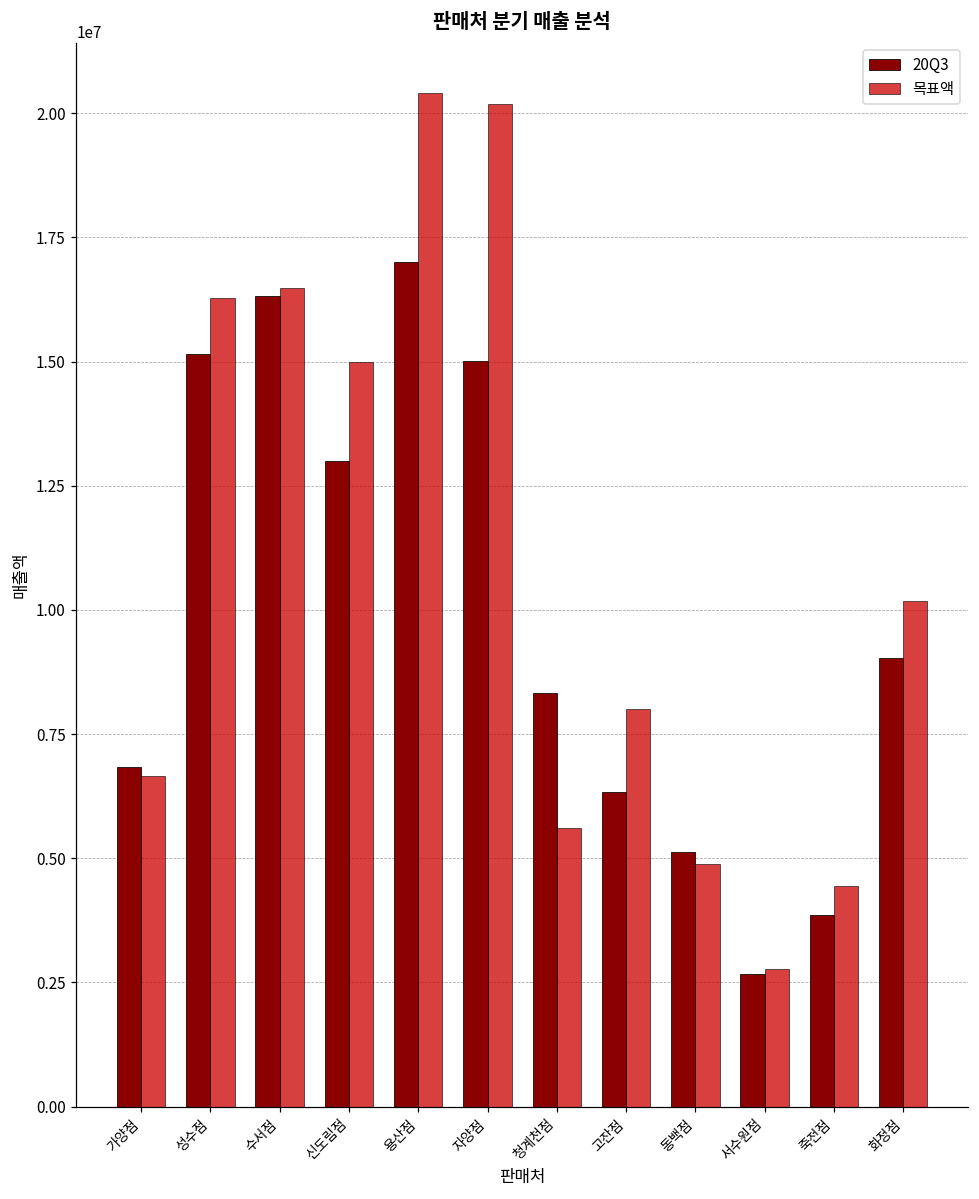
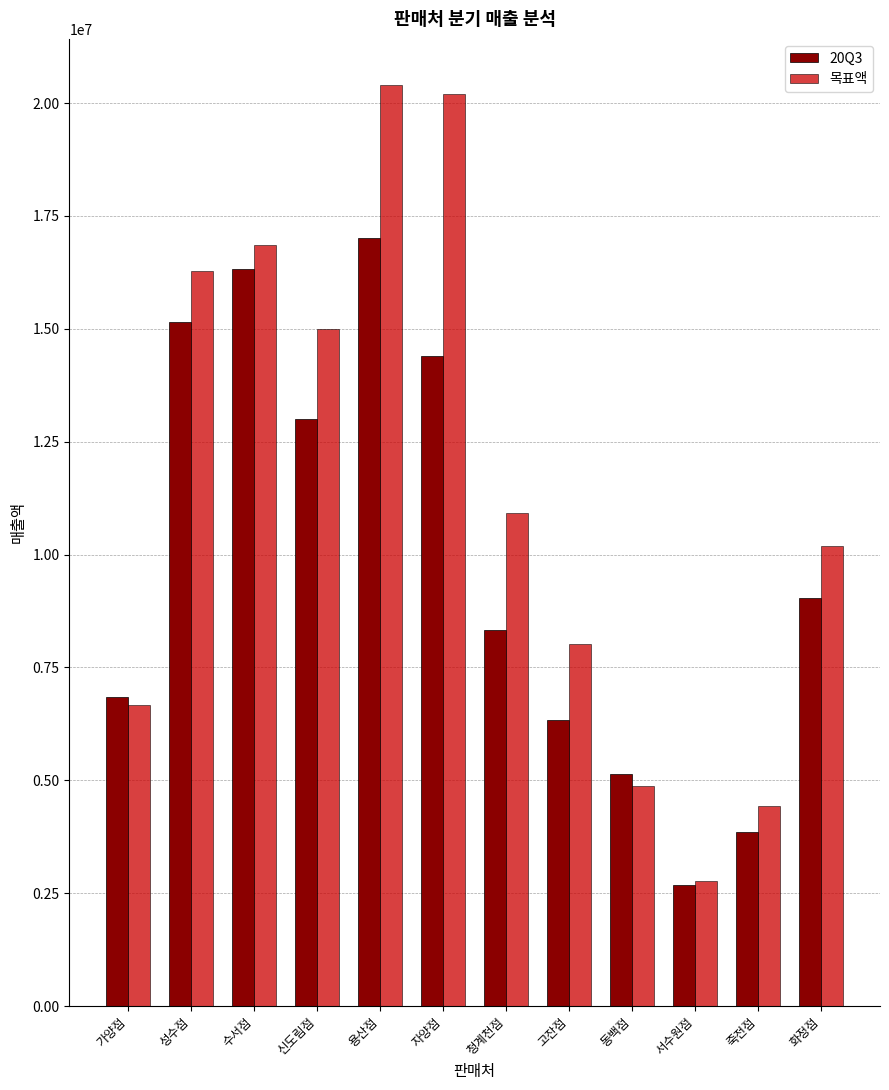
  {
    "20Q3": {
      "가양점": 6800000,
      "성수점": 15200000,
      "수서점": 16300000,
      "신도림점": 13000000,
      "용산점": 17000000,
-     "자양점": 15000000,
+     "자양점": 14400000,
      "청계천점": 8300000,
      "고잔점": 6300000,
      "동백점": 5100000,
      "서수원점": 2700000,
      "죽전점": 3900000,
      "화정점": 9000000
    },
    "목표액": {
      "가양점": 6700000,
      "성수점": 16300000,
-     "수서점": 16500000,
+     "수서점": 16900000,
      "신도림점": 15000000,
      "용산점": 20400000,
      "자양점": 20200000,
-     "청계천점": 5600000,
+     "청계천점": 10900000,
      "고잔점": 8000000,
      "동백점": 4900000,
      "서수원점": 2800000,
      "죽전점": 4400000,
      "화정점": 10200000
    }
  }
